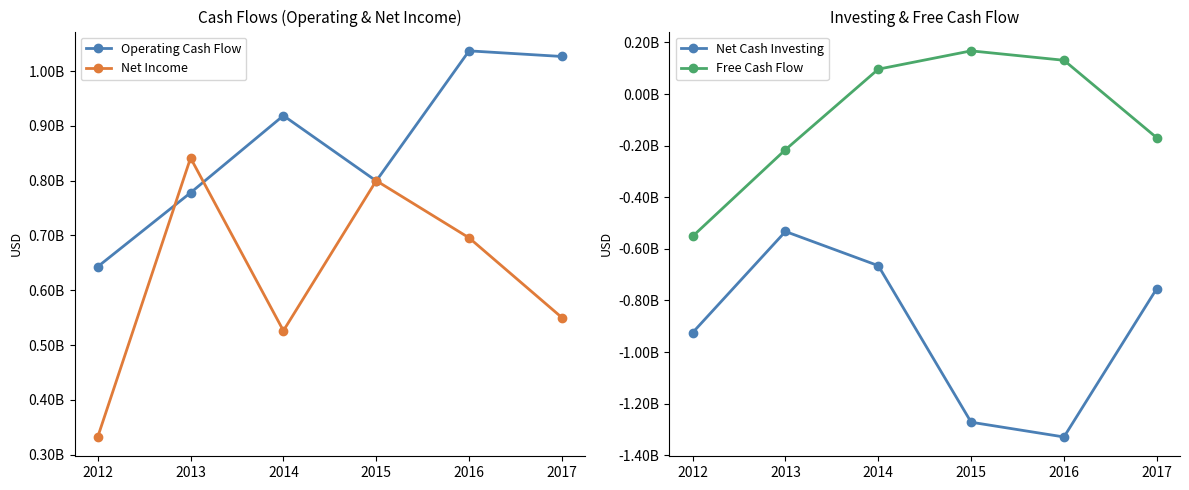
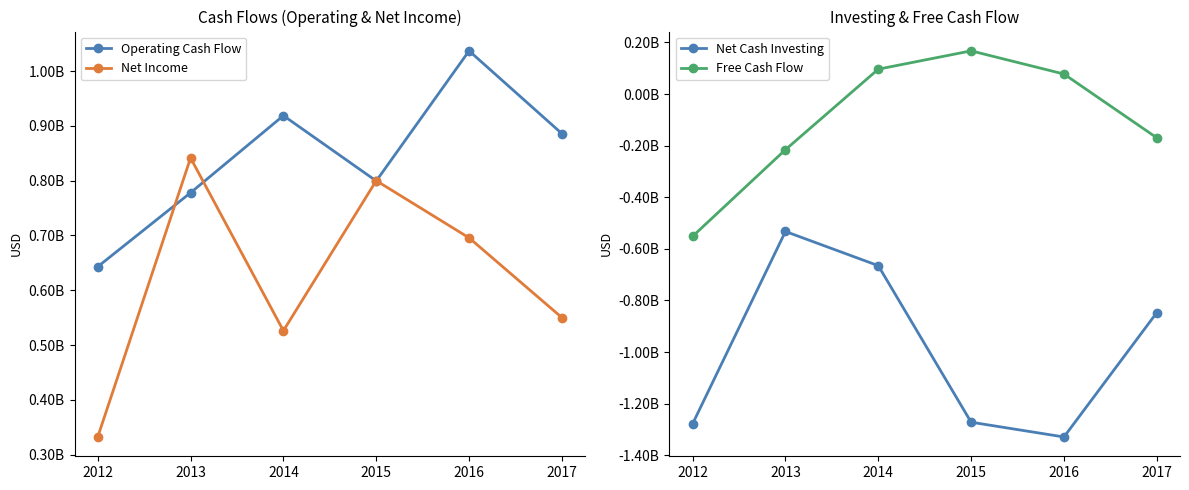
  {
    "Cash Flows (Operating & Net Income)": {
      "Operating Cash Flow": {
        "2012": 640000000,
        "2013": 780000000,
        "2014": 920000000,
        "2016": 1040000000,
-       "2017": 1030000000
+       "2017": 890000000
      },
      "Net Income": {
        "2012": 330000000,
        "2013": 840000000,
        "2014": 530000000,
        "2016": 700000000,
        "2017": 550000000
      }
    },
    "Investing & Free Cash Flow": {
      "Net Cash Investing": {
-       "2012": -920000000,
+       "2012": -1280000000,
        "2013": -530000000,
        "2014": -670000000,
        "2015": -1270000000,
        "2016": -1330000000,
-       "2017": -750000000
+       "2017": -850000000
      },
      "Free Cash Flow": {
        "2012": -550000000,
        "2013": -220000000,
        "2014": 100000000,
        "2015": 170000000,
-       "2016": 130000000,
+       "2016": 80000000,
        "2017": -170000000
      }
    }
  }
